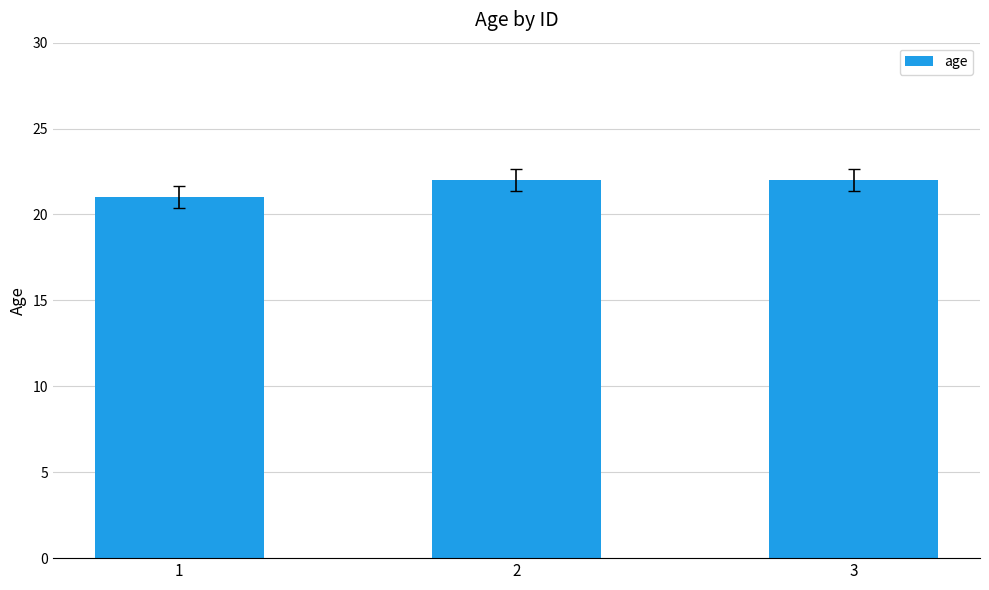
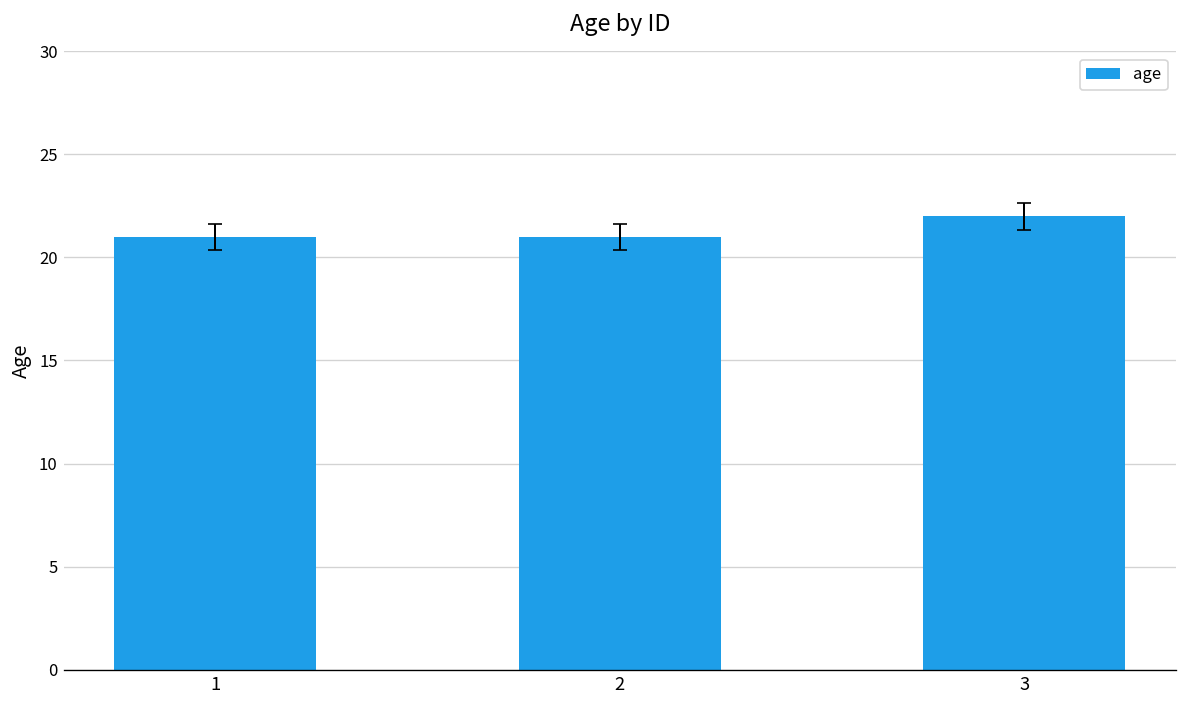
  {
    "age": {
      "1": 21,
-     "2": 22,
+     "2": 21,
      "3": 22
    }
  }
